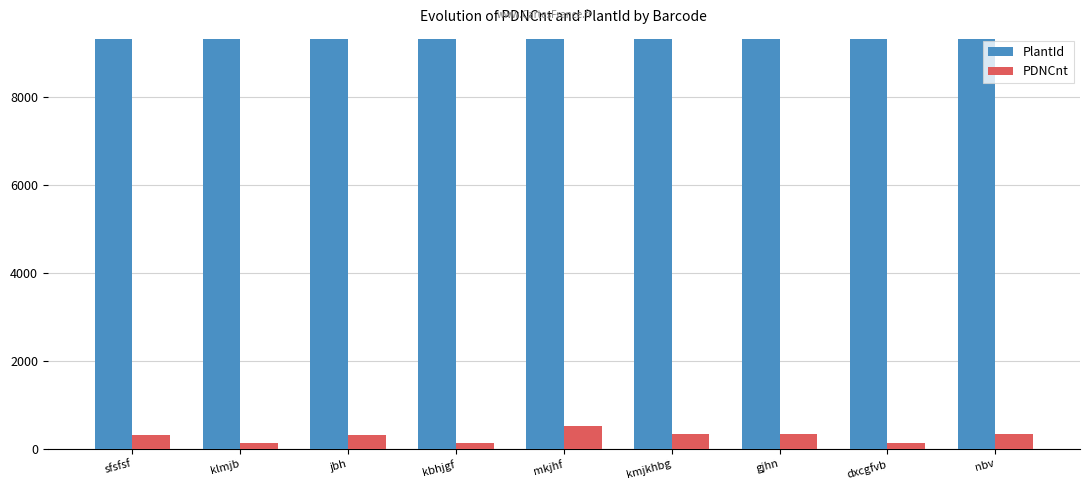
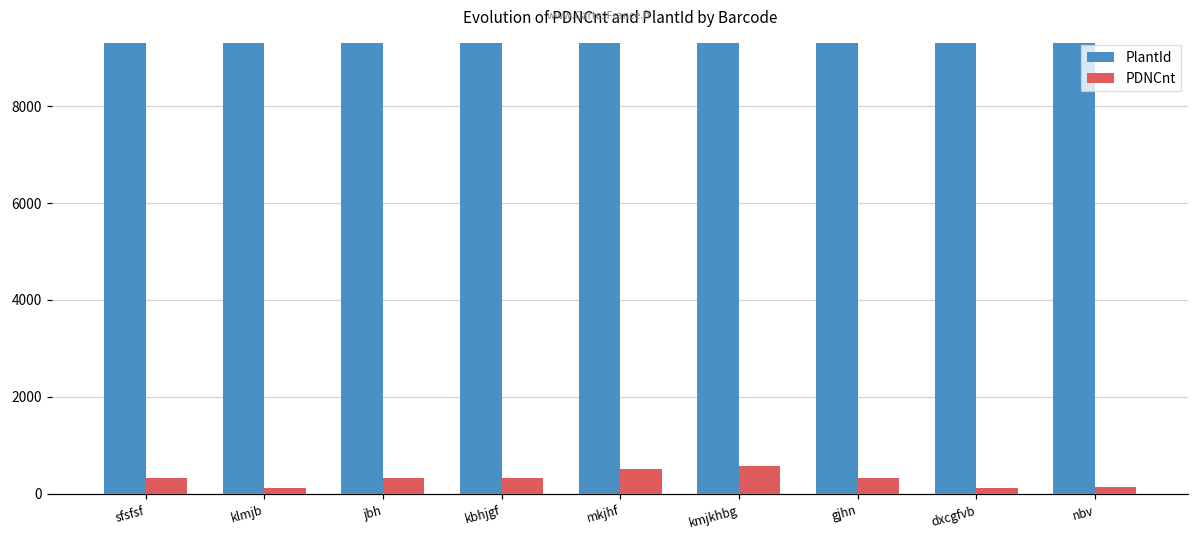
  {
    "PlantId": {
      "sfsfsf": 9300,
      "klmjb": 9300,
      "jbh": 9300,
      "kbhjgf": 9300,
      "mkjhf": 9300,
      "kmjkhbg": 9300,
      "gjhn": 9300,
      "dxcgfvb": 9300,
      "nbv": 9300
    },
    "PDNCnt": {
      "sfsfsf": 300,
      "klmjb": 100,
      "jbh": 300,
-     "kbhjgf": 100,
+     "kbhjgf": 300,
      "mkjhf": 500,
-     "kmjkhbg": 300,
+     "kmjkhbg": 600,
      "gjhn": 300,
      "dxcgfvb": 100,
-     "nbv": 300
+     "nbv": 100
    }
  }
